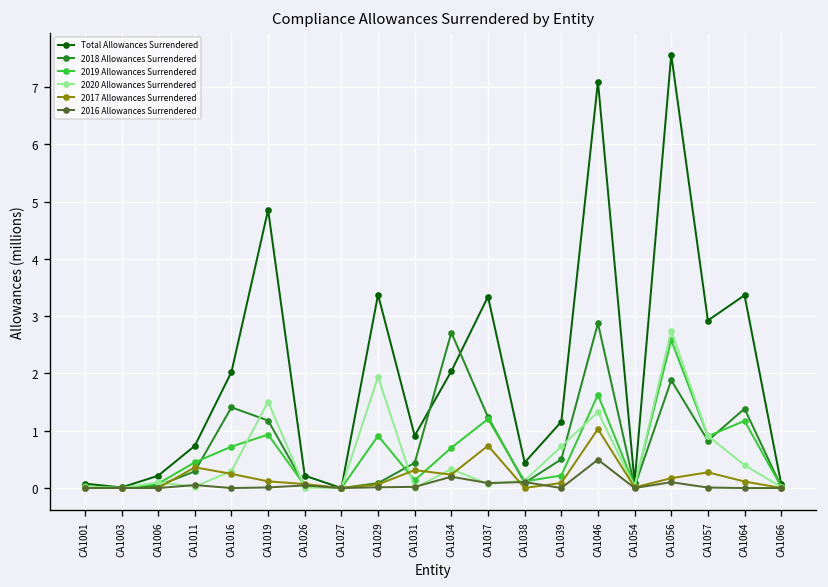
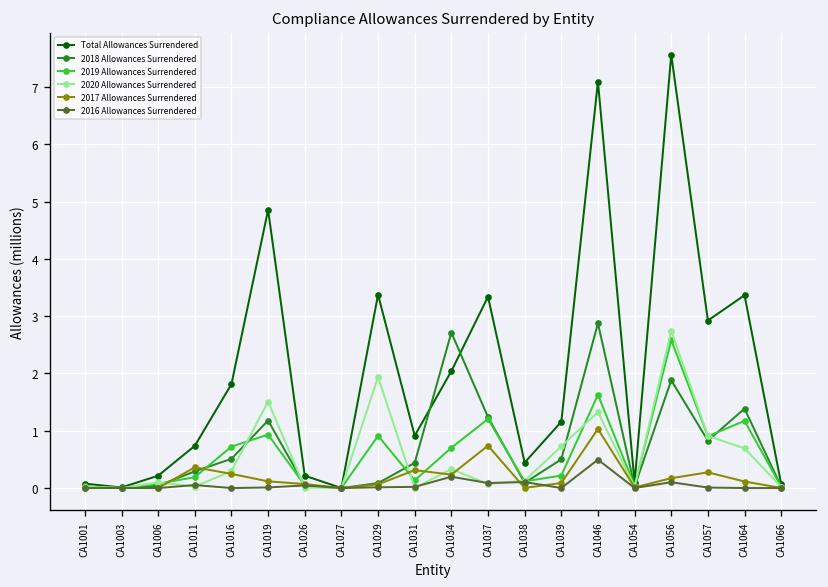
  {
    "Total Allowances Surrendered": {
      "CA1006": 0.2,
      "CA1011": 0.7,
-     "CA1016": 2.0,
+     "CA1016": 1.8,
      "CA1019": 4.9,
      "CA1026": 0.2,
      "CA1029": 3.4,
      "CA1031": 0.9,
      "CA1034": 2.0,
      "CA1037": 3.3,
      "CA1038": 0.4,
      "CA1039": 1.2,
      "CA1046": 7.1,
      "CA1054": 0.1,
      "CA1056": 7.6,
      "CA1057": 2.9,
      "CA1064": 3.4
    },
    "2018 Allowances Surrendered": {
      "CA1011": 0.3,
-     "CA1016": 1.4,
+     "CA1016": 0.5,
      "CA1019": 1.2,
      "CA1031": 0.4,
      "CA1034": 2.7,
      "CA1039": 0.5,
      "CA1046": 2.9,
      "CA1056": 1.9,
      "CA1057": 0.8,
      "CA1064": 1.4
    },
    "2019 Allowances Surrendered": {
-     "CA1011": 0.4,
+     "CA1011": 0.2,
      "CA1016": 0.7,
      "CA1019": 0.9,
      "CA1029": 0.9,
      "CA1031": 0.1,
      "CA1034": 0.7,
      "CA1039": 0.2,
      "CA1046": 1.6,
      "CA1056": 2.6,
      "CA1064": 1.2
    },
    "2020 Allowances Surrendered": {
      "CA1019": 1.5,
      "CA1029": 1.9,
      "CA1034": 0.3,
      "CA1039": 0.7,
      "CA1046": 1.3,
      "CA1056": 2.7,
-     "CA1064": 0.4
+     "CA1064": 0.7
    },
    "2017 Allowances Surrendered": {
      "CA1011": 0.4,
      "CA1019": 0.1,
      "CA1031": 0.3,
      "CA1037": 0.7,
      "CA1038": 0.0,
      "CA1039": 0.1,
      "CA1046": 1.0,
      "CA1056": 0.2,
      "CA1057": 0.3,
      "CA1064": 0.1
    },
    "2016 Allowances Surrendered": {
      "CA1016": 0.0,
      "CA1019": 0.0,
      "CA1039": 0.0,
      "CA1046": 0.5,
      "CA1056": 0.1,
      "CA1057": 0.0,
      "CA1064": 0.0
    }
  }
